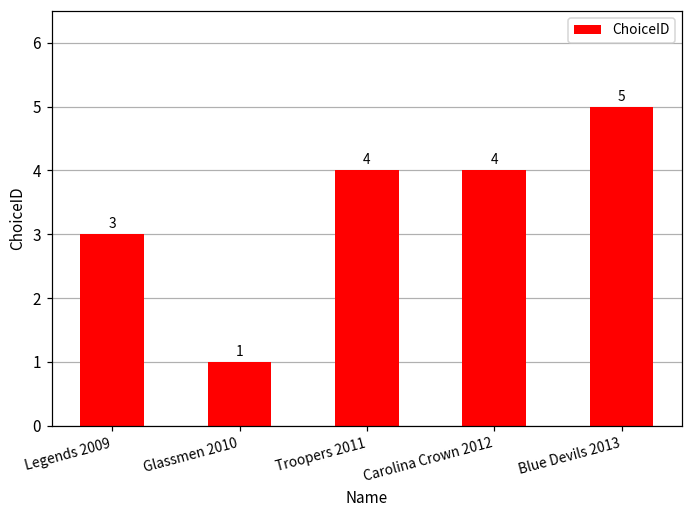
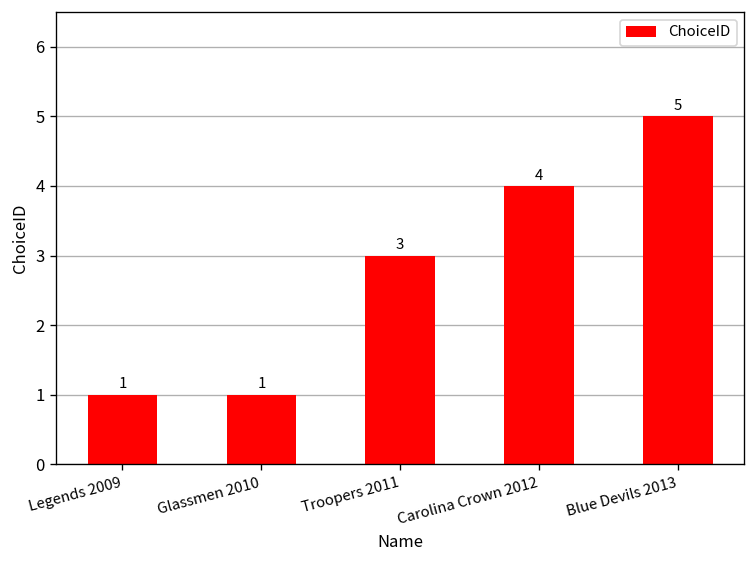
  {
-   "Legends 2009": 3,
+   "Legends 2009": 1,
    "Glassmen 2010": 1,
-   "Troopers 2011": 4,
+   "Troopers 2011": 3,
    "Carolina Crown 2012": 4,
    "Blue Devils 2013": 5
  }
